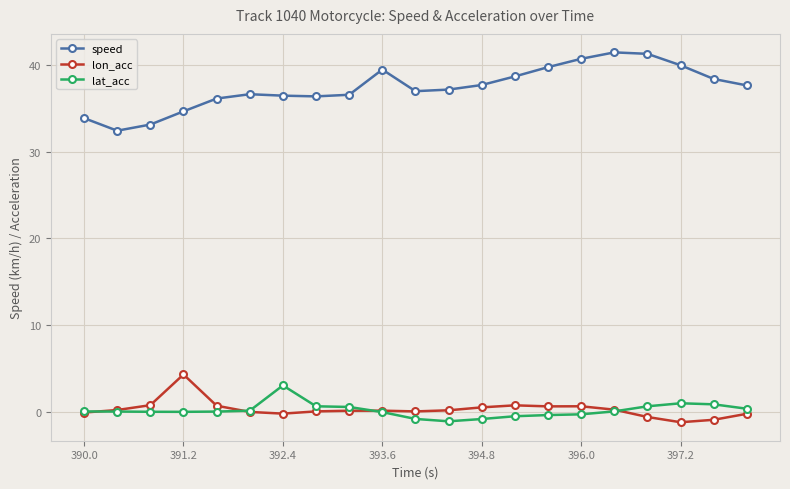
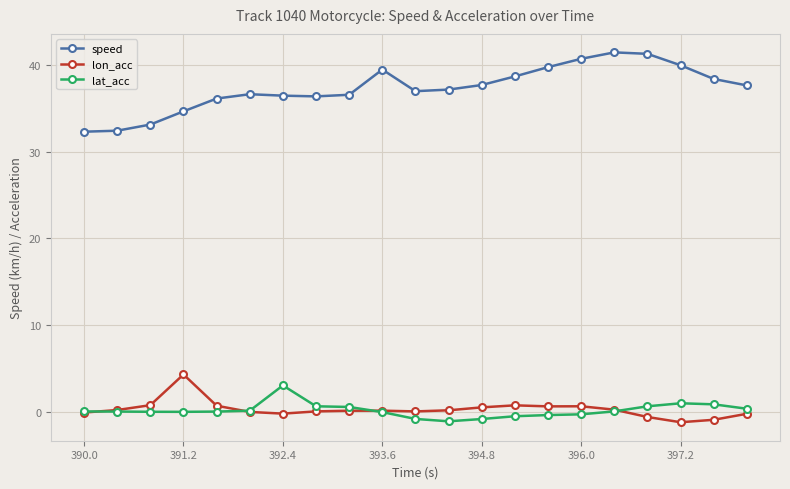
  {
    "speed": {
-     "390.0": 34,
+     "390.0": 32,
      "391.2": 35,
      "392.4": 36,
      "393.6": 39,
      "394.8": 38,
      "396.0": 41,
      "397.2": 40
    },
    "lon_acc": {
      "391.2": 4,
      "392.4": 0,
      "394.8": 1,
      "396.0": 1,
      "397.2": -1
    },
    "lat_acc": {
      "391.2": 0,
      "392.4": 3,
      "394.8": -1,
      "396.0": 0,
      "397.2": 1
    }
  }
